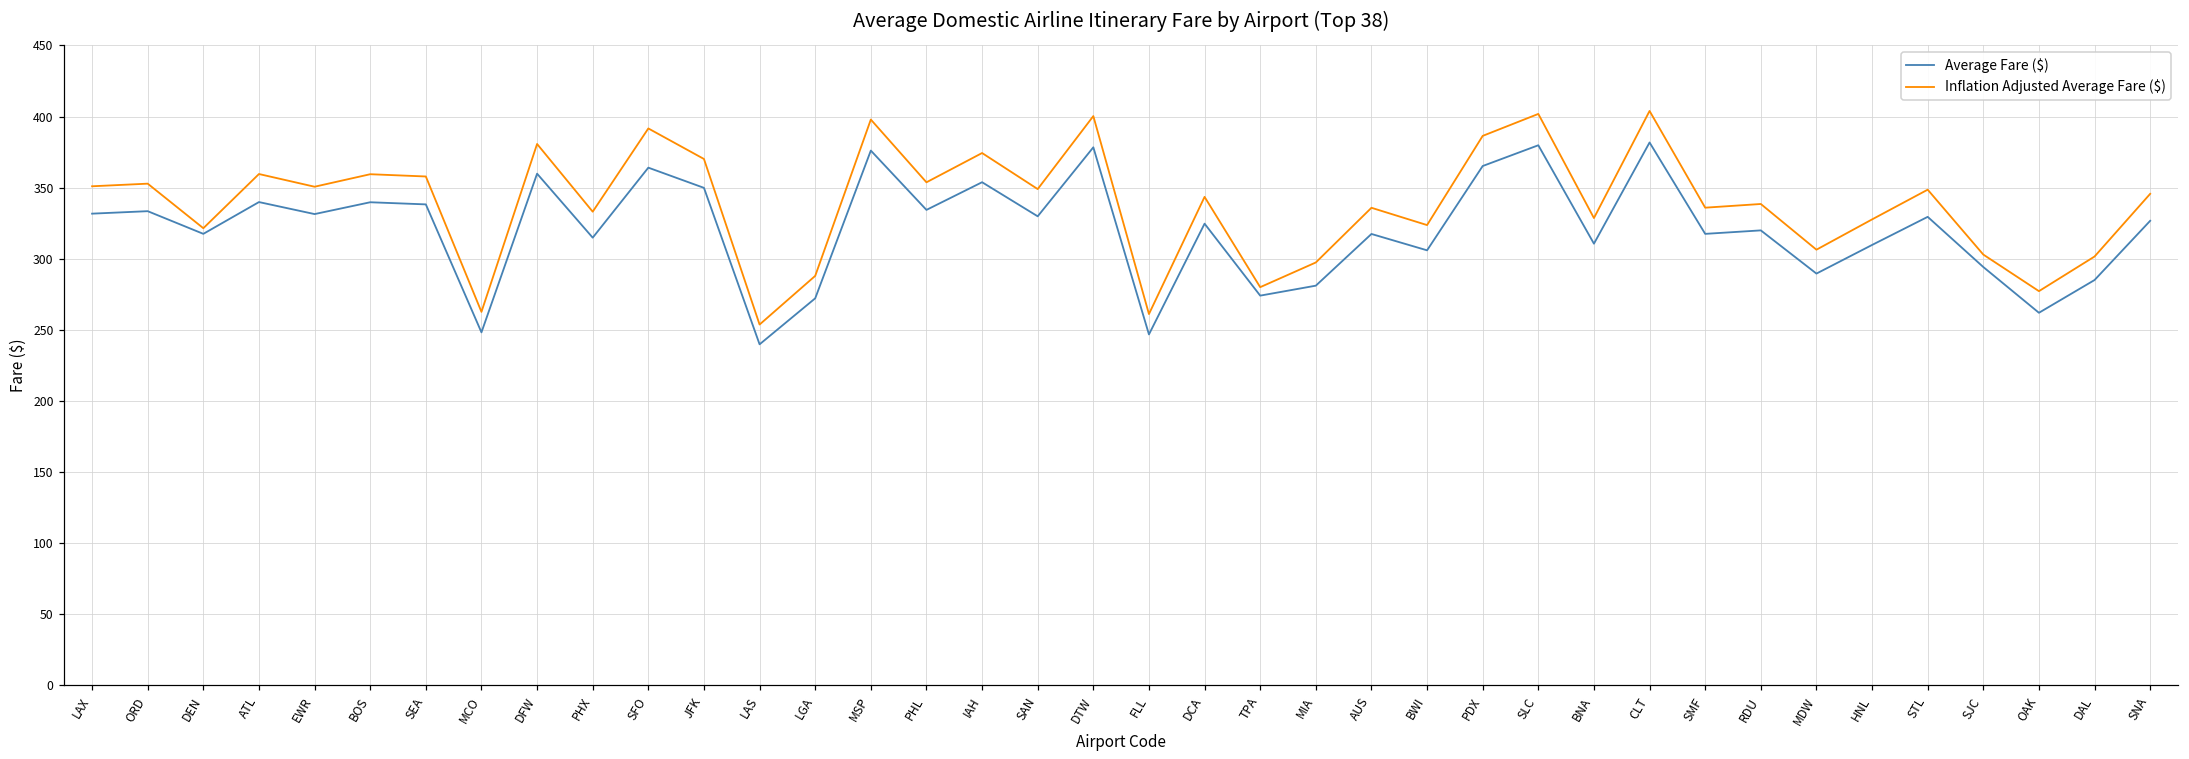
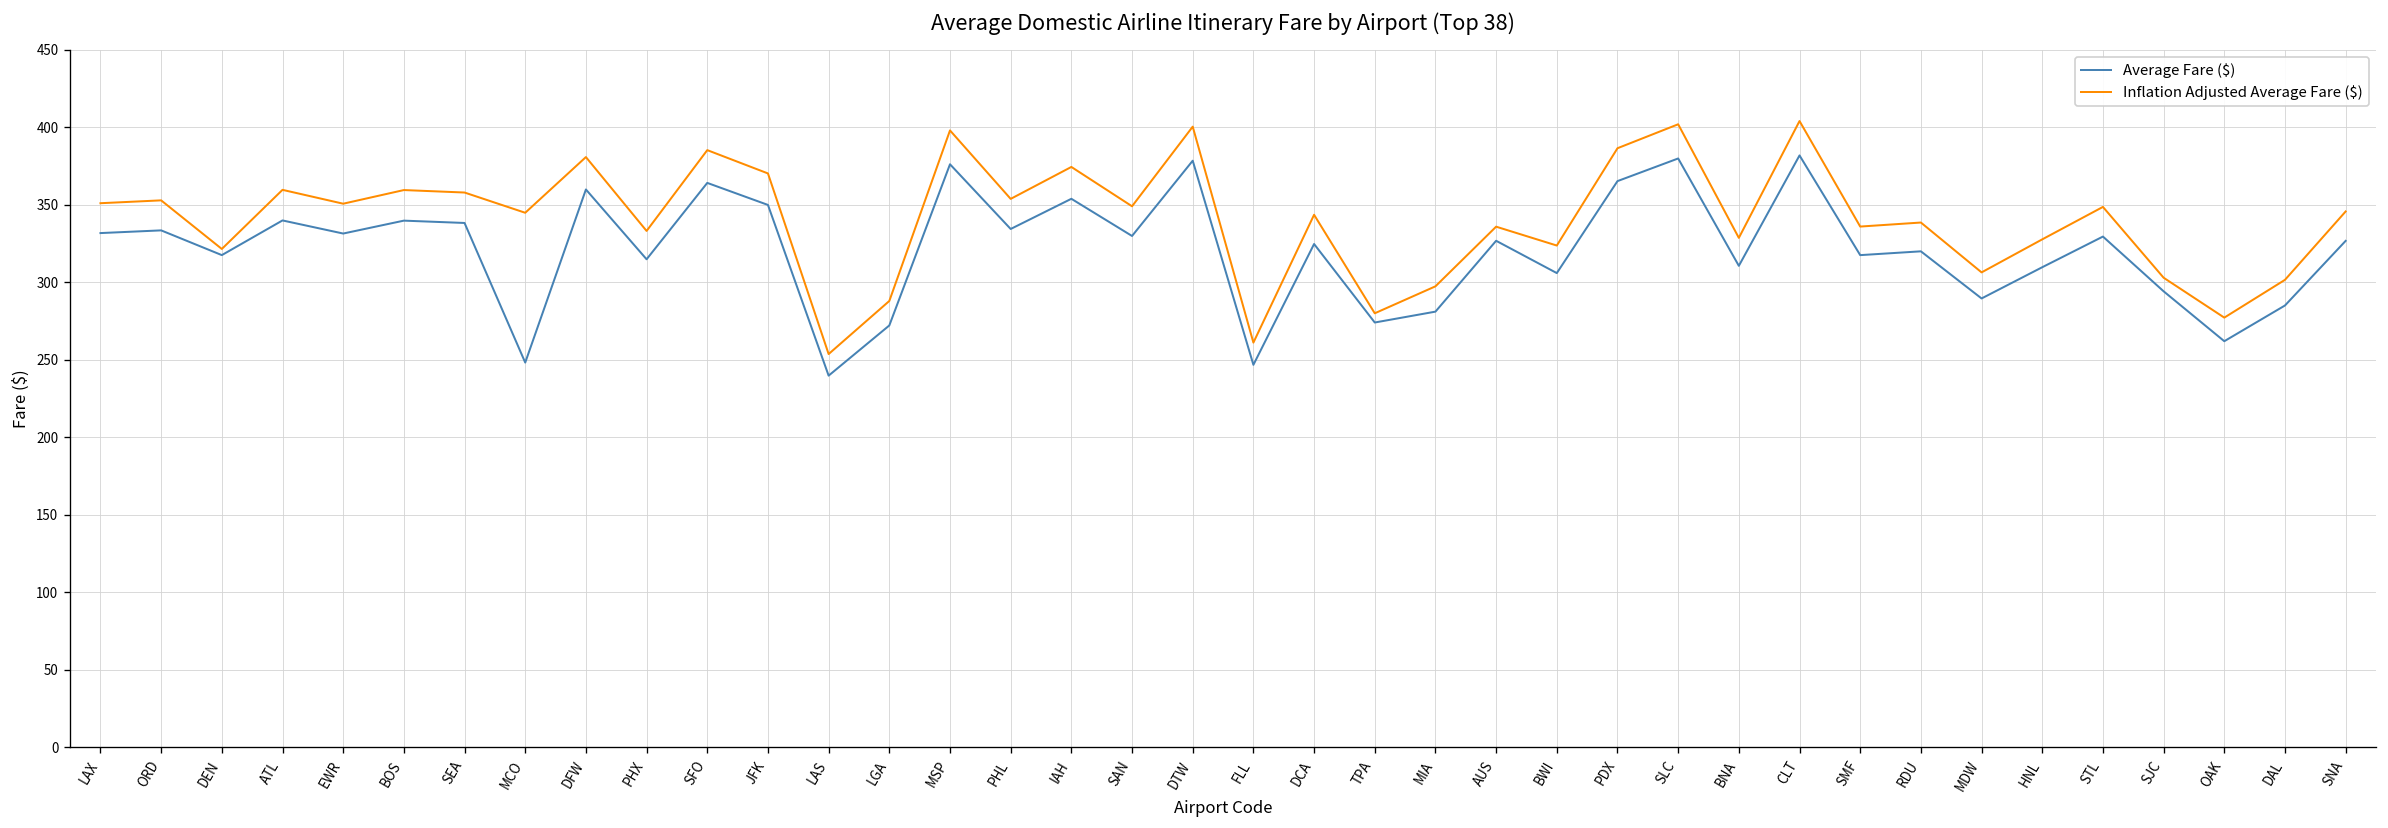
  {
    "Average Fare ($)": {
      "LAX": 332,
      "ORD": 333,
      "DEN": 317,
      "ATL": 340,
      "EWR": 331,
      "BOS": 340,
      "SEA": 338,
      "MCO": 248,
      "DFW": 360,
      "PHX": 315,
      "SFO": 364,
      "JFK": 350,
      "LAS": 240,
      "LGA": 272,
      "MSP": 376,
      "PHL": 334,
      "IAH": 354,
      "SAN": 330,
      "DTW": 378,
      "FLL": 247,
      "DCA": 325,
      "TPA": 274,
      "MIA": 281,
-     "AUS": 317,
+     "AUS": 327,
      "BWI": 306,
      "PDX": 365,
      "SLC": 380,
      "BNA": 311,
      "CLT": 382,
      "SMF": 317,
      "RDU": 320,
      "MDW": 290,
      "HNL": 310,
      "STL": 329,
      "SJC": 294,
      "OAK": 262,
      "DAL": 285,
      "SNA": 327
    },
    "Inflation Adjusted Average Fare ($)": {
      "LAX": 351,
      "ORD": 353,
      "DEN": 321,
      "ATL": 360,
      "EWR": 351,
      "BOS": 359,
      "SEA": 358,
-     "MCO": 263,
+     "MCO": 345,
      "DFW": 381,
      "PHX": 333,
-     "SFO": 392,
+     "SFO": 385,
      "JFK": 370,
      "LAS": 254,
      "LGA": 288,
      "MSP": 398,
      "PHL": 354,
      "IAH": 374,
      "SAN": 349,
      "DTW": 400,
      "FLL": 261,
      "DCA": 344,
      "TPA": 280,
      "MIA": 297,
      "AUS": 336,
      "BWI": 324,
      "PDX": 386,
      "SLC": 402,
      "BNA": 329,
      "CLT": 404,
      "SMF": 336,
      "RDU": 339,
      "MDW": 306,
      "HNL": 328,
      "STL": 349,
      "SJC": 303,
      "OAK": 277,
      "DAL": 302,
      "SNA": 346
    }
  }
